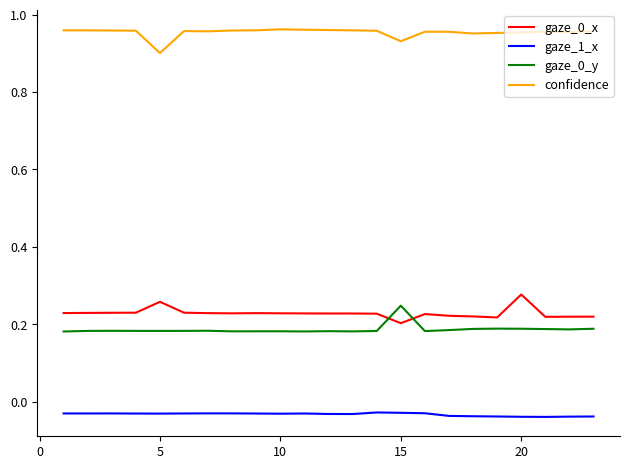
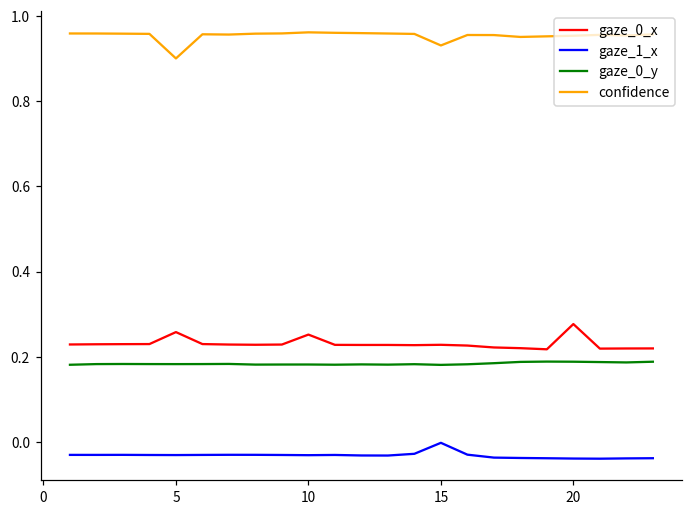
  {
    "gaze_0_x": {
      "5": 0.26,
-     "10": 0.23,
-     "15": 0.20,
+     "10": 0.25,
+     "15": 0.23,
      "20": 0.28
    },
    "gaze_1_x": {
      "5": -0.03,
      "10": -0.03,
-     "15": -0.03,
+     "15": 0.00,
      "20": -0.04
    },
    "gaze_0_y": {
      "5": 0.18,
      "10": 0.18,
-     "15": 0.25,
+     "15": 0.18,
      "20": 0.19
    },
    "confidence": {
      "5": 0.90,
      "10": 0.96,
      "15": 0.93
    }
  }
